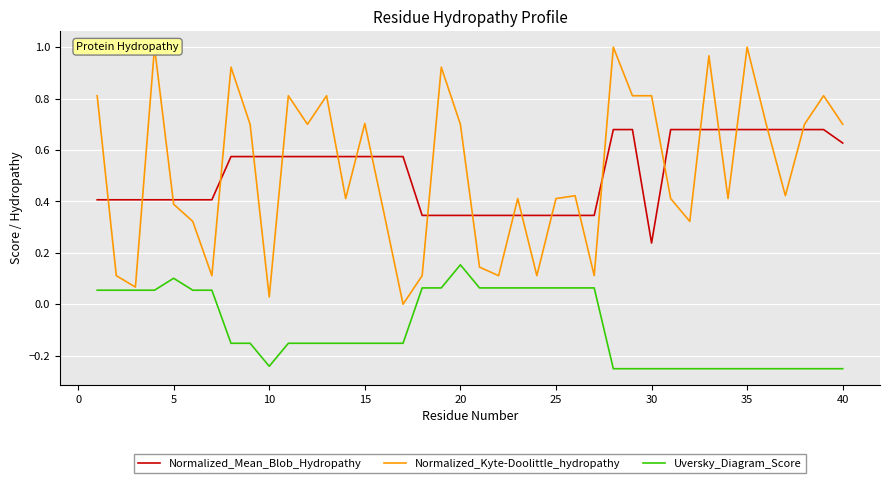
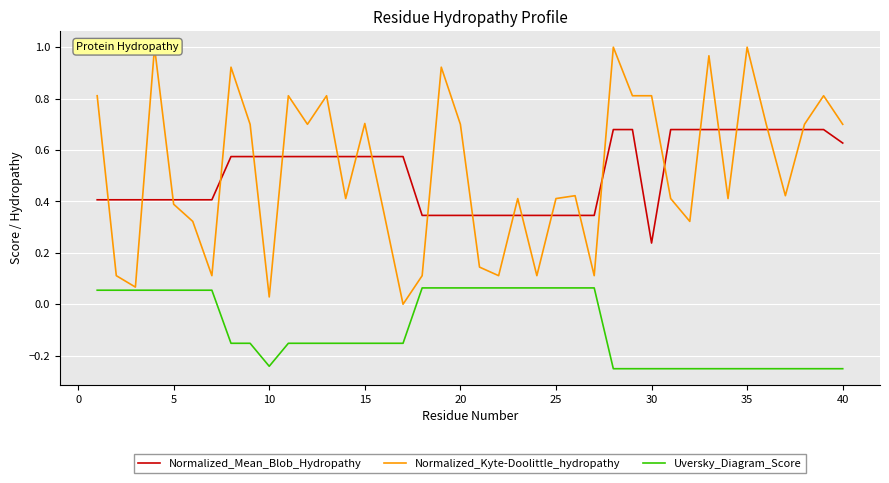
  {
    "Normalized_Mean_Blob_Hydropathy": {
      "5": 0.41,
      "10": 0.57,
      "15": 0.57,
      "20": 0.35,
      "25": 0.35,
      "30": 0.24,
      "35": 0.68,
      "40": 0.63
    },
    "Normalized_Kyte-Doolittle_hydropathy": {
      "5": 0.39,
      "10": 0.03,
      "15": 0.70,
      "20": 0.70,
      "25": 0.41,
      "30": 0.81,
      "35": 1.00,
      "40": 0.70
    },
    "Uversky_Diagram_Score": {
-     "5": 0.10,
+     "5": 0.05,
      "10": -0.24,
      "15": -0.15,
-     "20": 0.15,
+     "20": 0.06,
      "25": 0.06,
      "30": -0.25,
      "35": -0.25,
      "40": -0.25
    }
  }
